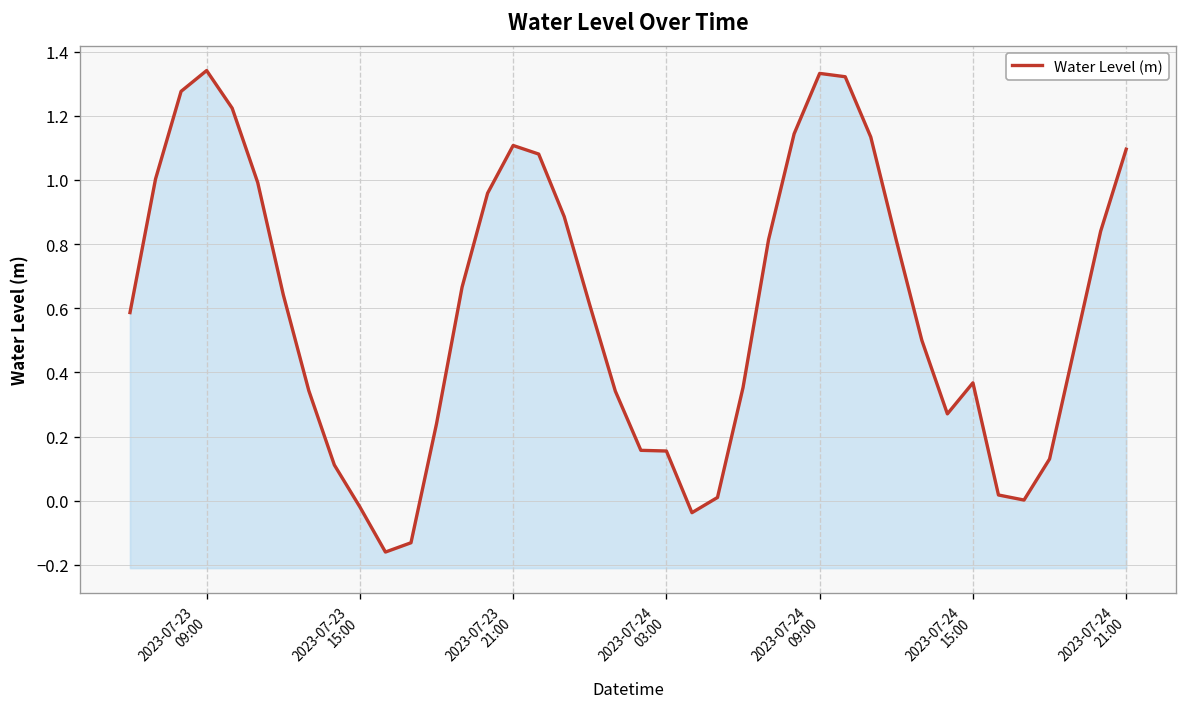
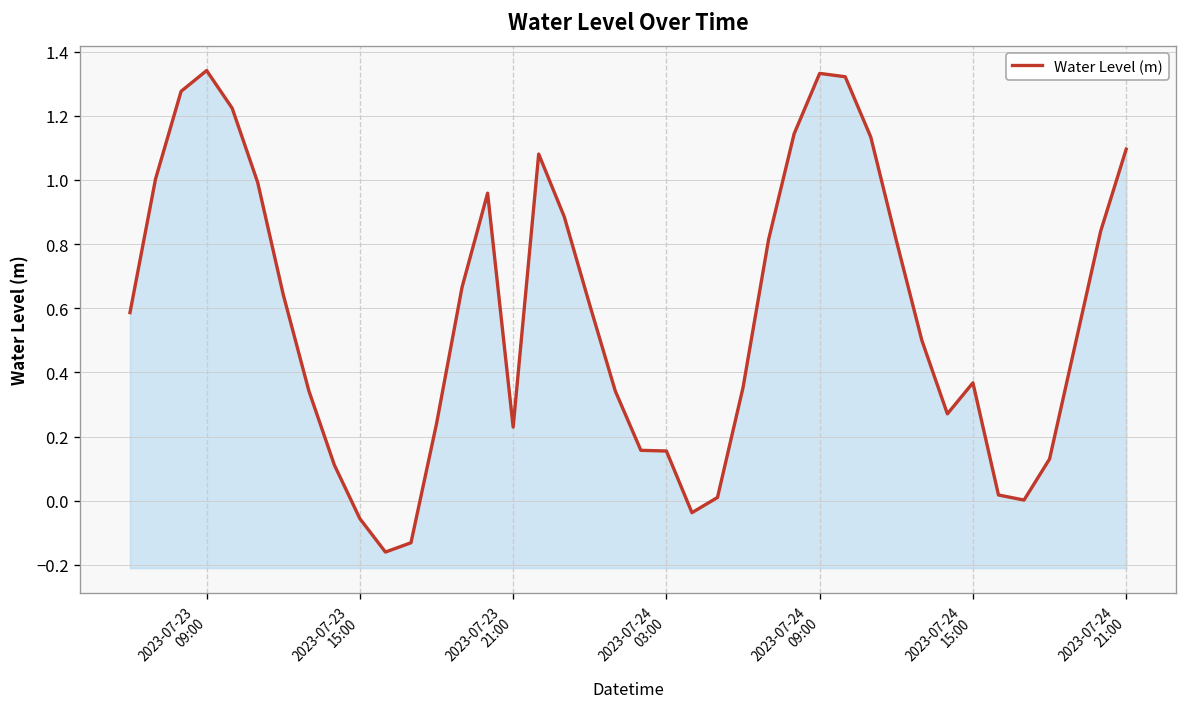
  {
    "2023-07-23 09:00": 1.34,
-   "2023-07-23 15:00": -0.02,
-   "2023-07-23 21:00": 1.11,
+   "2023-07-23 15:00": -0.06,
+   "2023-07-23 21:00": 0.23,
    "2023-07-24 03:00": 0.15,
    "2023-07-24 09:00": 1.33,
    "2023-07-24 15:00": 0.37,
    "2023-07-24 21:00": 1.10
  }
